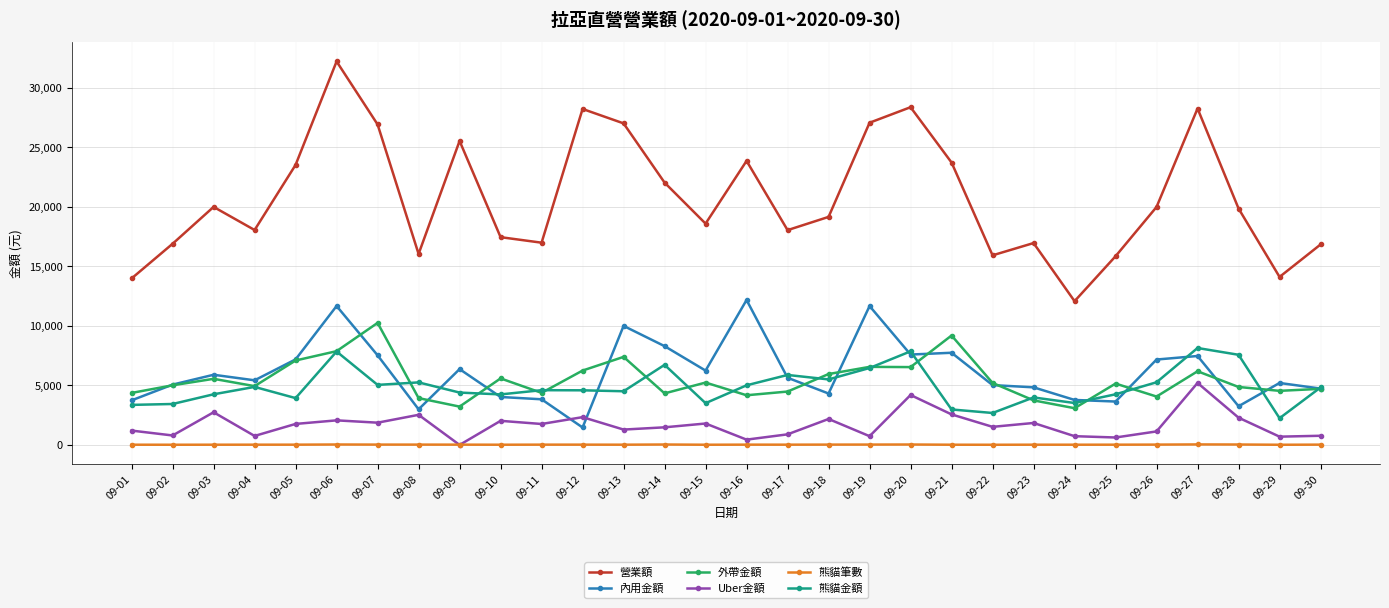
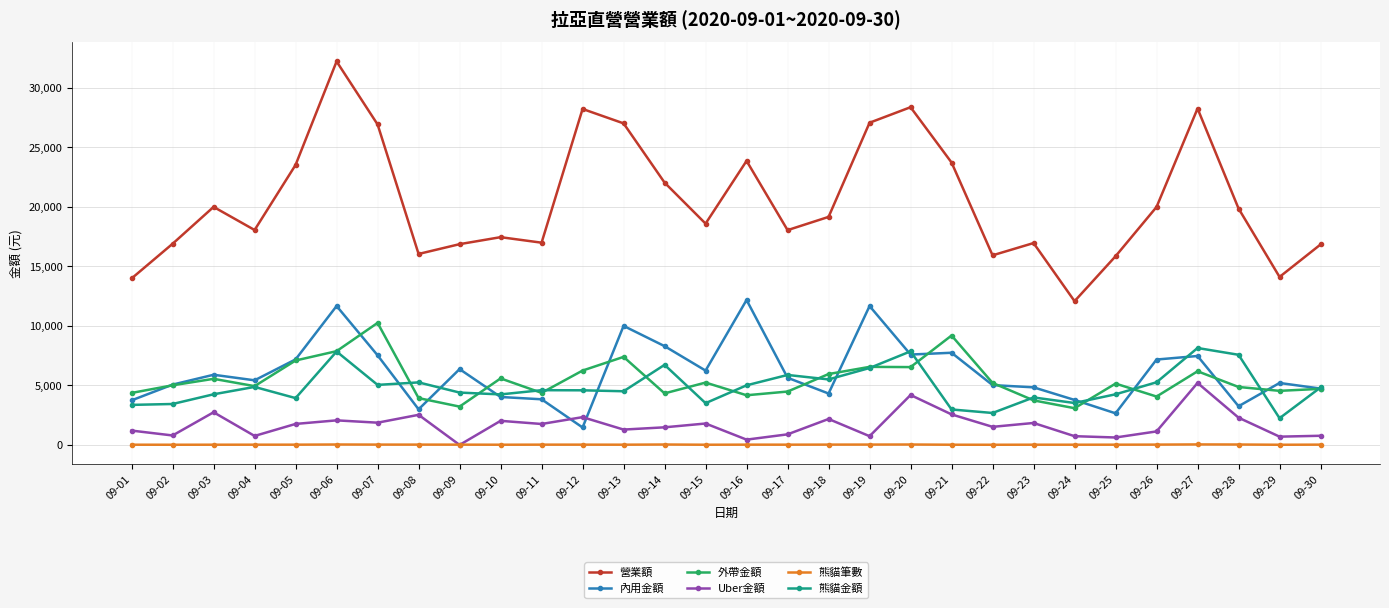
  {
    "營業額": {
      "09-01": "14,000",
      "09-02": "16,900",
      "09-03": "20,000",
      "09-04": "18,100",
      "09-05": "23,500",
      "09-06": "32,200",
      "09-07": "26,900",
      "09-08": "16,000",
-     "09-09": "25,500",
+     "09-09": "16,900",
      "09-10": "17,500",
      "09-11": "17,000",
      "09-12": "28,200",
      "09-13": "27,000",
      "09-14": "22,000",
      "09-15": "18,600",
      "09-16": "23,900",
      "09-17": "18,100",
      "09-18": "19,200",
      "09-19": "27,100",
      "09-20": "28,400",
      "09-21": "23,700",
      "09-22": "15,900",
      "09-23": "17,000",
      "09-24": "12,100",
      "09-25": "15,900",
      "09-26": "20,000",
      "09-27": "28,300",
      "09-28": "19,900",
      "09-29": "14,100",
      "09-30": "16,800"
    },
    "內用金額": {
      "09-01": "3,700",
      "09-03": "5,900",
      "09-04": "5,400",
      "09-06": "11,700",
      "09-07": "7,500",
      "09-08": "3,000",
      "09-09": "6,400",
      "09-10": "4,000",
      "09-11": "3,800",
      "09-12": "1,500",
      "09-13": "10,000",
      "09-14": "8,300",
      "09-15": "6,200",
      "09-16": "12,200",
      "09-17": "5,600",
      "09-18": "4,300",
      "09-19": "11,700",
      "09-20": "7,600",
      "09-21": "7,700",
      "09-23": "4,800",
      "09-24": "3,800",
-     "09-25": "3,600",
+     "09-25": "2,700",
      "09-26": "7,200",
      "09-27": "7,500",
      "09-28": "3,300",
      "09-29": "5,200"
    },
    "Uber金額": {
      "09-01": "1,200",
      "09-02": "800",
      "09-03": "2,700",
      "09-04": "800",
      "09-05": "1,800",
      "09-06": "2,100",
      "09-07": "1,900",
      "09-08": "2,500",
      "09-10": "2,000",
      "09-11": "1,800",
      "09-12": "2,300",
      "09-13": "1,300",
      "09-14": "1,500",
      "09-15": "1,800",
      "09-16": "400",
      "09-17": "900",
      "09-18": "2,200",
      "09-19": "700",
      "09-20": "4,200",
      "09-21": "2,600",
      "09-22": "1,500",
      "09-23": "1,800",
      "09-24": "700",
      "09-25": "600",
      "09-26": "1,100",
      "09-27": "5,200",
      "09-28": "2,300",
      "09-29": "700",
      "09-30": "800"
    },
    "熊貓筆數": {
      "09-01": "0",
      "09-02": "0",
      "09-03": "0",
      "09-04": "0",
      "09-05": "0",
      "09-06": "0",
      "09-07": "0",
      "09-08": "0",
      "09-10": "0",
      "09-11": "0",
      "09-12": "0",
      "09-13": "0",
      "09-14": "0",
      "09-15": "0",
      "09-16": "0",
      "09-17": "0",
      "09-18": "0",
      "09-19": "0",
      "09-20": "0",
      "09-21": "0",
      "09-22": "0",
      "09-23": "0",
      "09-24": "0",
      "09-25": "0",
      "09-26": "0",
      "09-27": "0",
      "09-28": "0",
      "09-29": "0",
      "09-30": "0"
    }
  }
